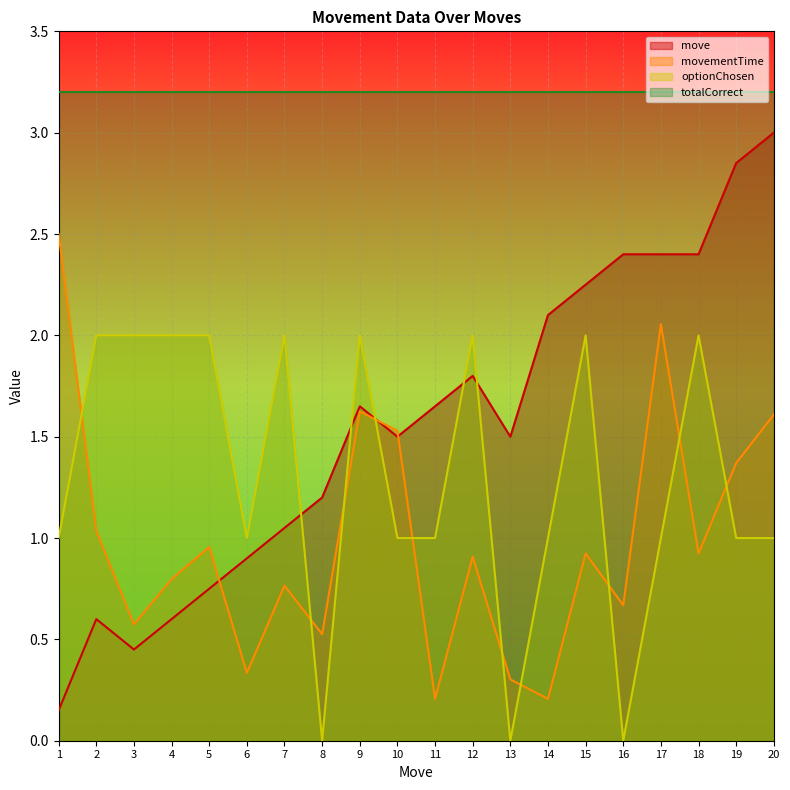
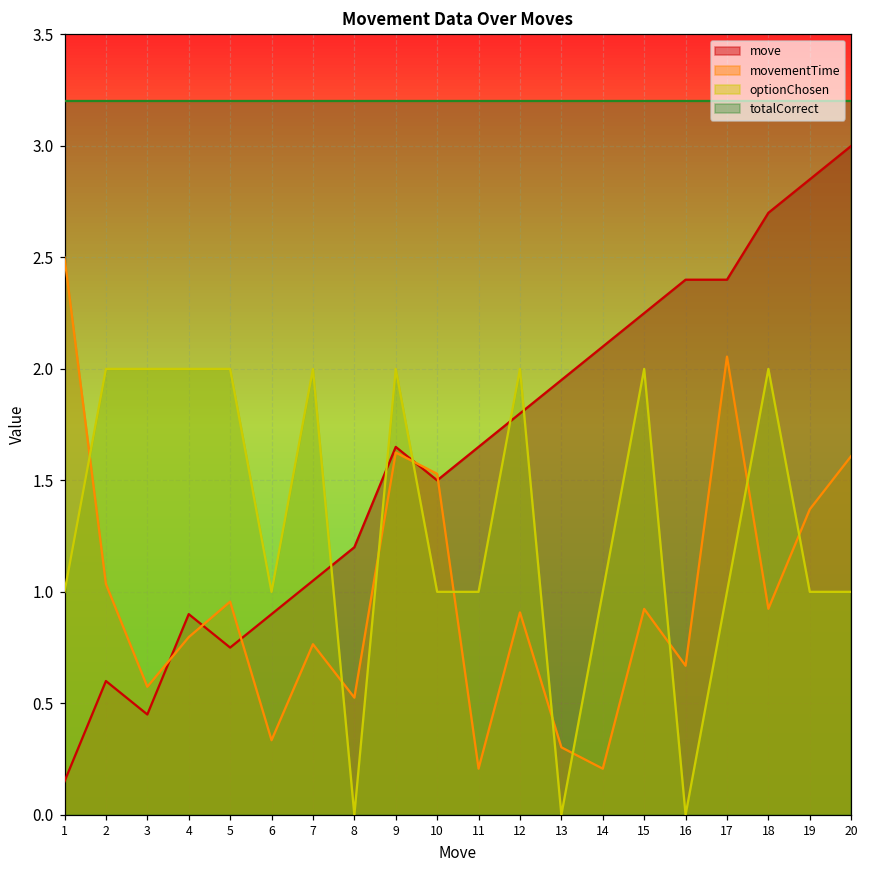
  {
    "move": {
      "1": 0.15,
      "2": 0.60,
      "3": 0.45,
-     "4": 0.60,
+     "4": 0.90,
      "5": 0.75,
      "6": 0.90,
      "7": 1.05,
      "8": 1.20,
      "9": 1.65,
      "10": 1.50,
      "11": 1.65,
      "12": 1.80,
-     "13": 1.50,
+     "13": 1.95,
      "14": 2.10,
      "15": 2.25,
      "16": 2.40,
      "17": 2.40,
-     "18": 2.40,
+     "18": 2.70,
      "19": 2.85,
      "20": 3.00
    },
    "totalCorrect": {
      "1": 3.20,
      "2": 3.20,
      "3": 3.20,
      "4": 3.20,
      "5": 3.20,
      "6": 3.20,
      "7": 3.20,
      "8": 3.20,
      "9": 3.20,
      "10": 3.20,
      "11": 3.20,
      "12": 3.20,
      "13": 3.20,
      "14": 3.20,
      "15": 3.20,
      "16": 3.20,
      "20": 3.20
    }
  }
